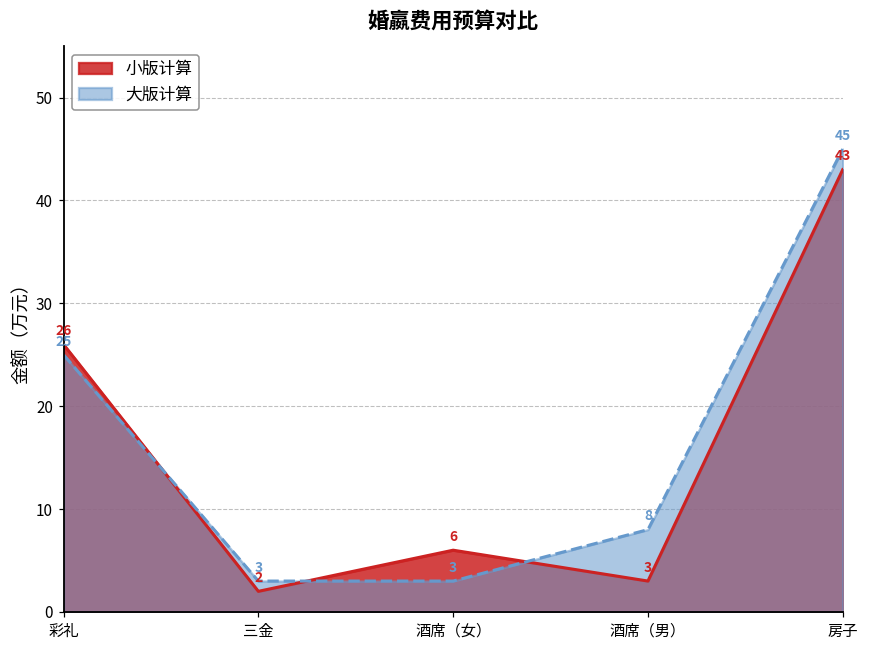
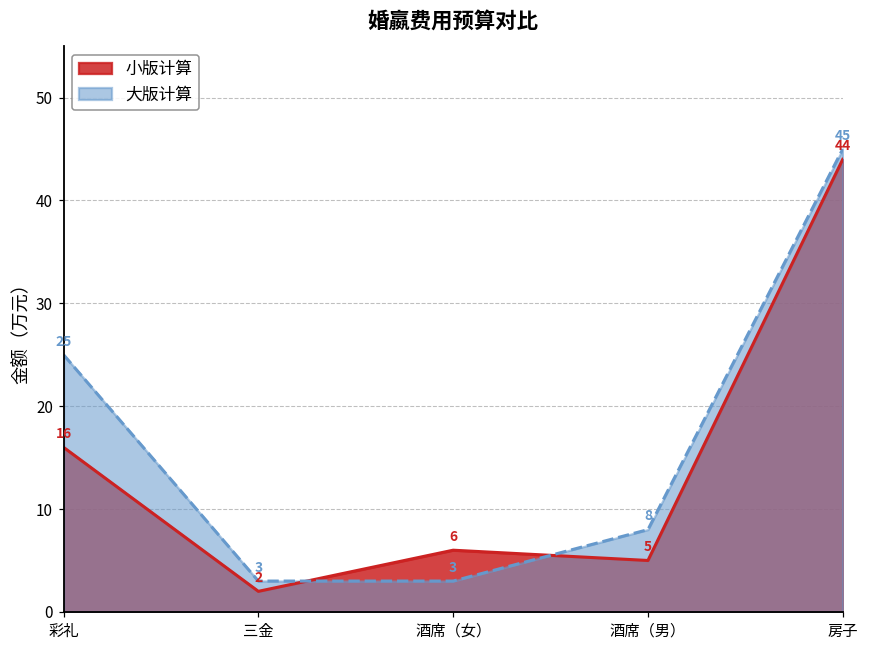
  {
    "小版计算": {
-     "彩礼": 26,
+     "彩礼": 16,
      "酒席（女）": 6,
-     "酒席（男）": 3,
-     "房子": 43
+     "酒席（男）": 5,
+     "房子": 44
    },
    "大版计算": {
      "彩礼": 25,
      "酒席（女）": 3,
      "酒席（男）": 8
    }
  }
